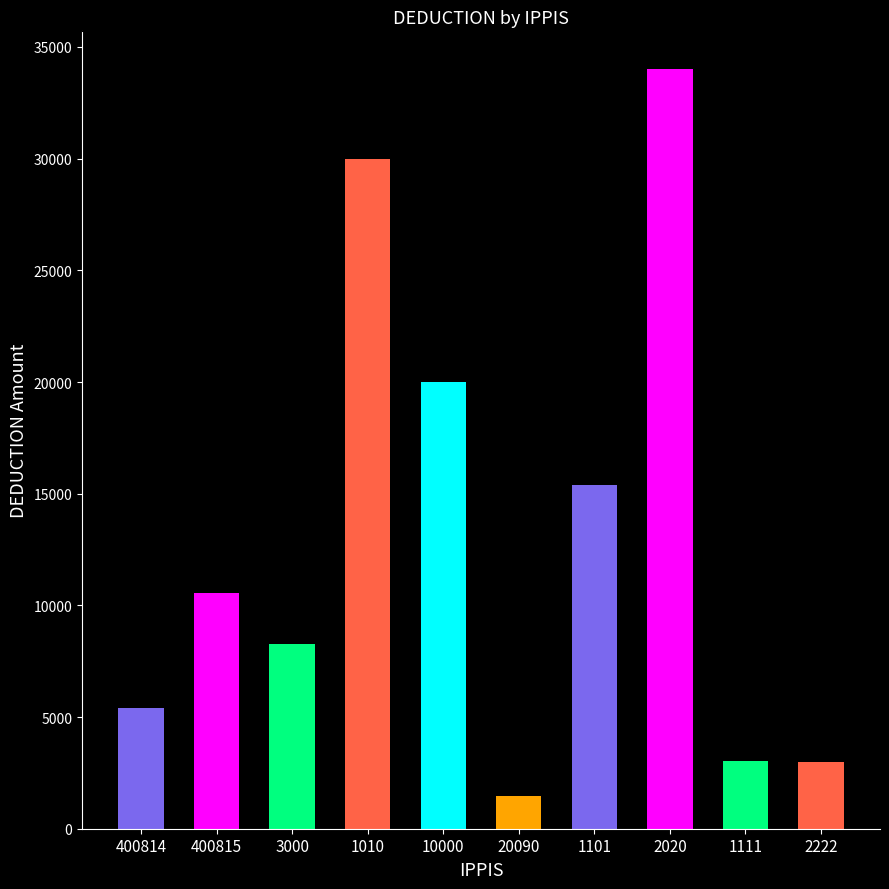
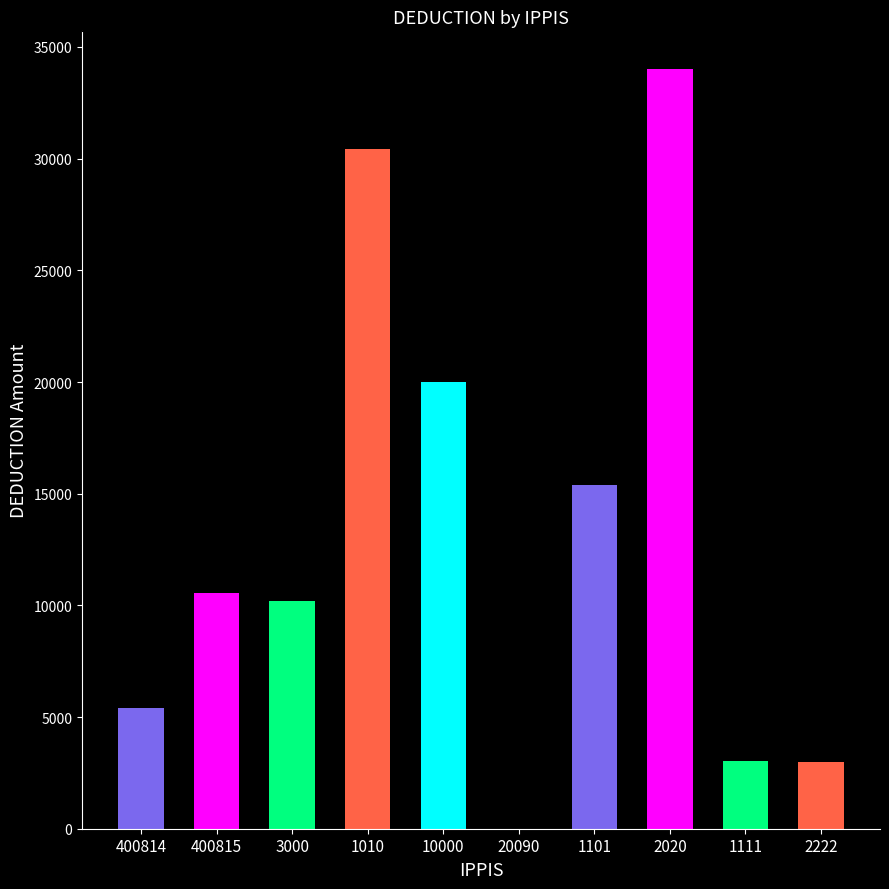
  {
    "400814": 5400,
    "400815": 10600,
-   "3000": 8300,
-   "1010": 30000,
+   "3000": 10200,
+   "1010": 30400,
    "10000": 20000,
-   "20090": 1500,
+   "20090": 0,
    "1101": 15400,
    "2020": 34000,
    "1111": 3000,
    "2222": 3000
  }
